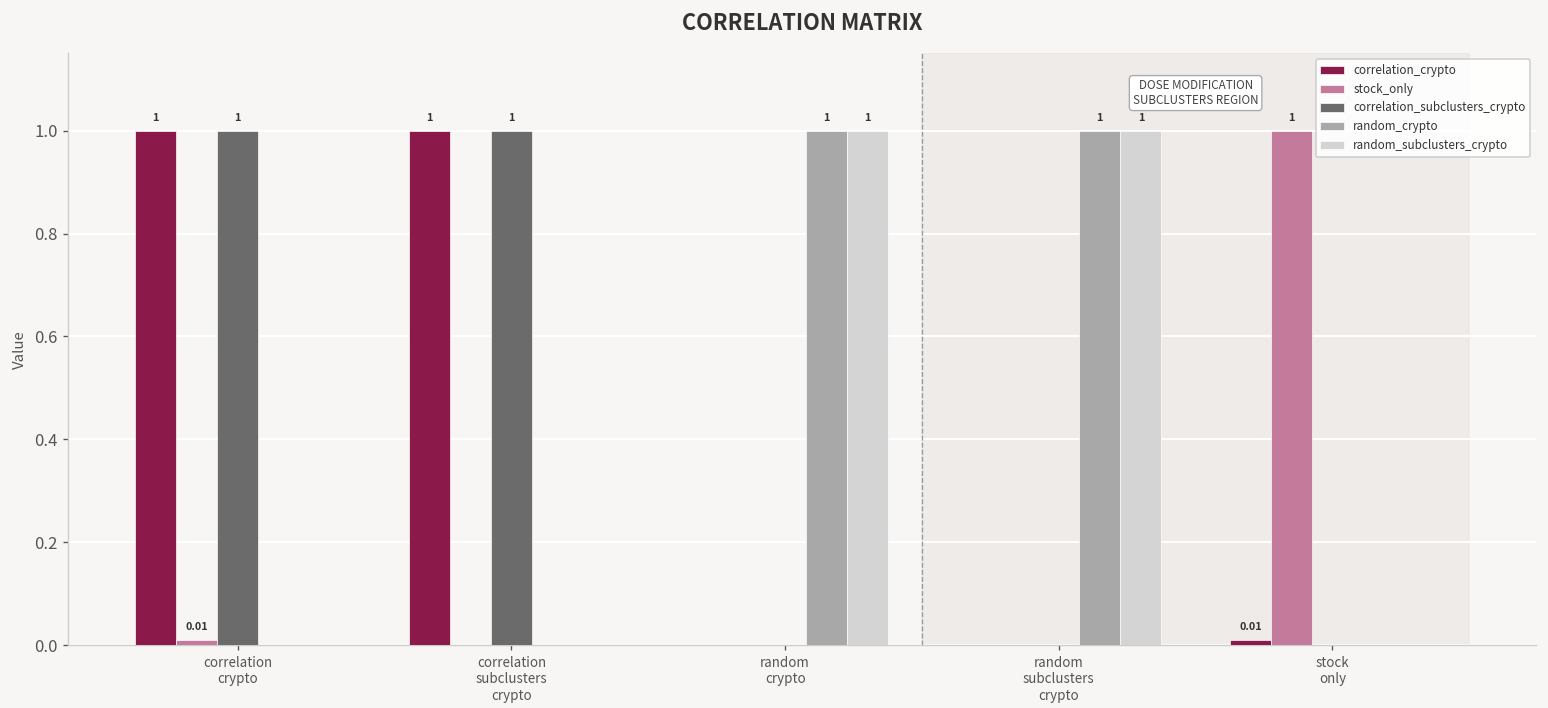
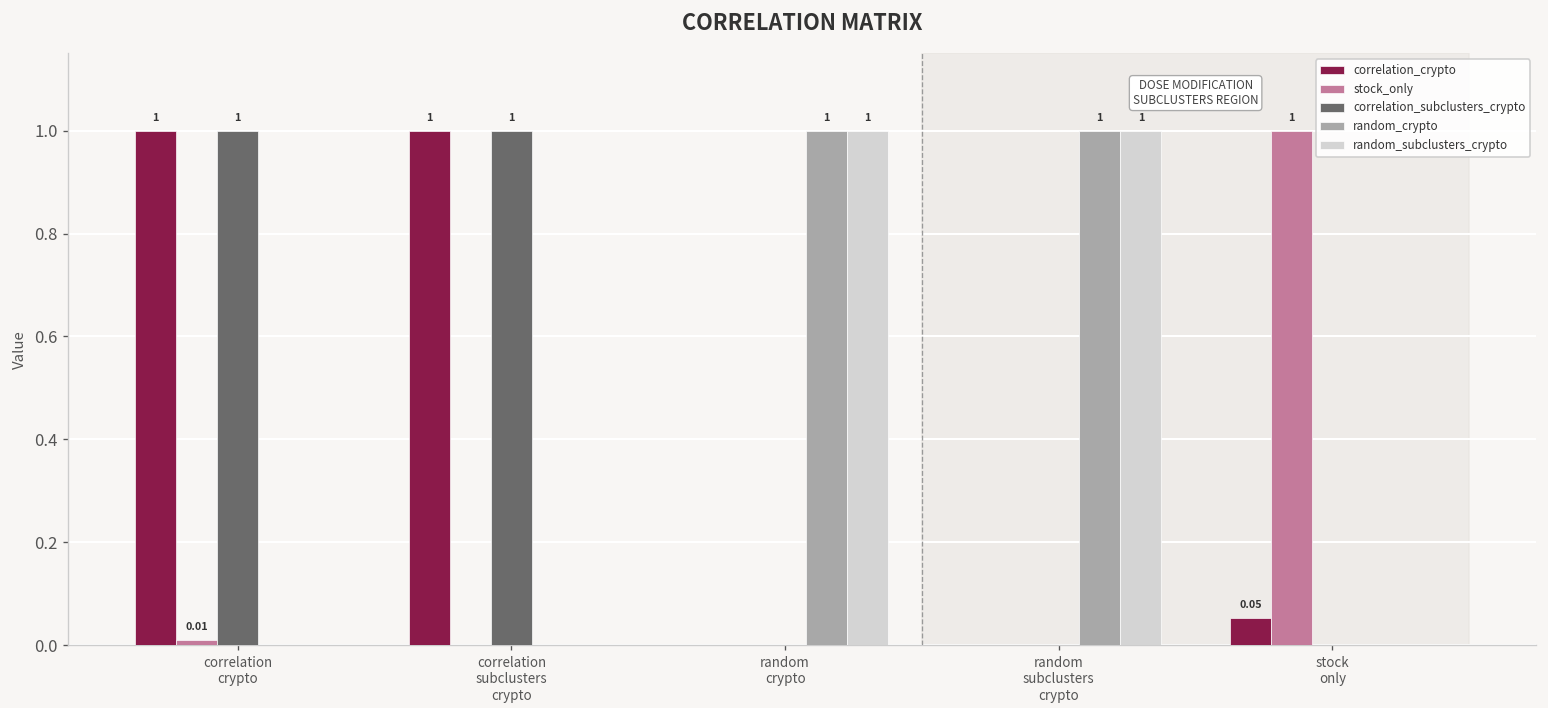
  {
    "correlation_crypto": {
      "correlation crypto": 1,
      "correlation subclusters crypto": 1,
-     "stock only": 0.01
+     "stock only": 0.05
    },
    "correlation_subclusters_crypto": {
      "correlation crypto": 1,
      "correlation subclusters crypto": 1
    },
    "random_subclusters_crypto": {
      "random crypto": 1,
      "random subclusters crypto": 1
    }
  }
